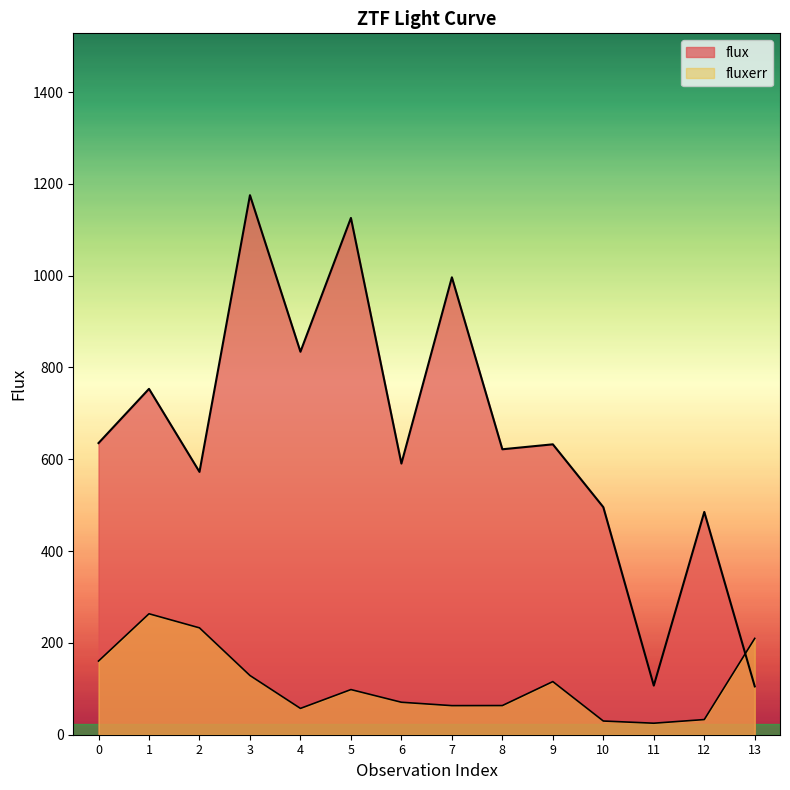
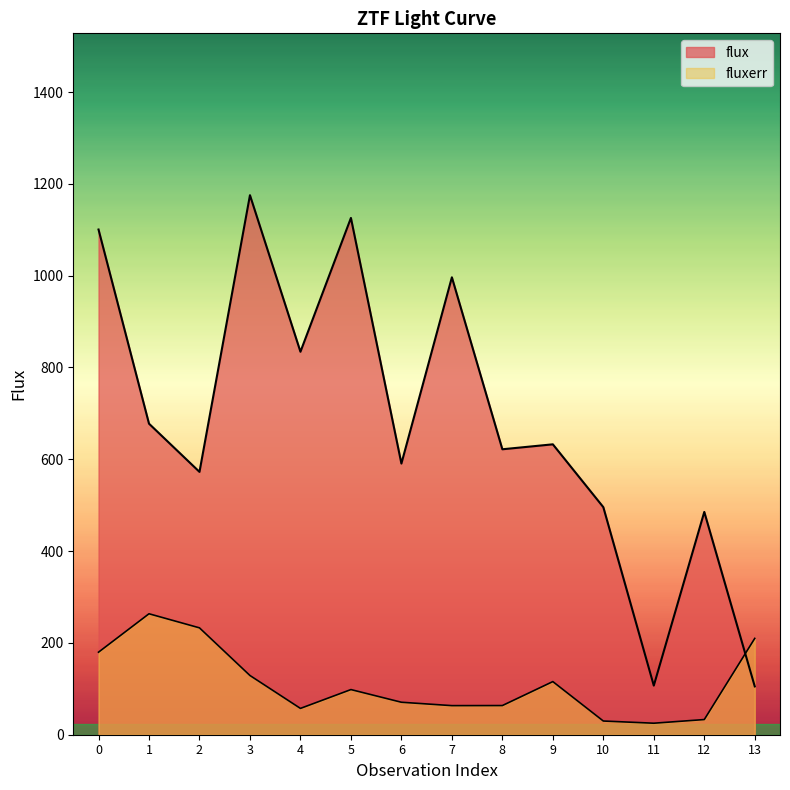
  {
    "flux": {
-     "0": 640,
-     "1": 750,
+     "0": 1100,
+     "1": 680,
      "2": 570,
      "3": 1180,
      "4": 830,
      "5": 1130,
      "6": 590,
      "7": 1000,
      "8": 620,
      "9": 630,
      "10": 500,
      "11": 110,
      "12": 490,
      "13": 110
    },
    "fluxerr": {
-     "0": 160,
+     "0": 180,
      "1": 260,
      "2": 230,
      "3": 130,
      "4": 60,
      "5": 100,
      "6": 70,
      "7": 60,
      "8": 60,
      "9": 120,
      "10": 30,
      "11": 30,
      "12": 30,
      "13": 210
    }
  }
